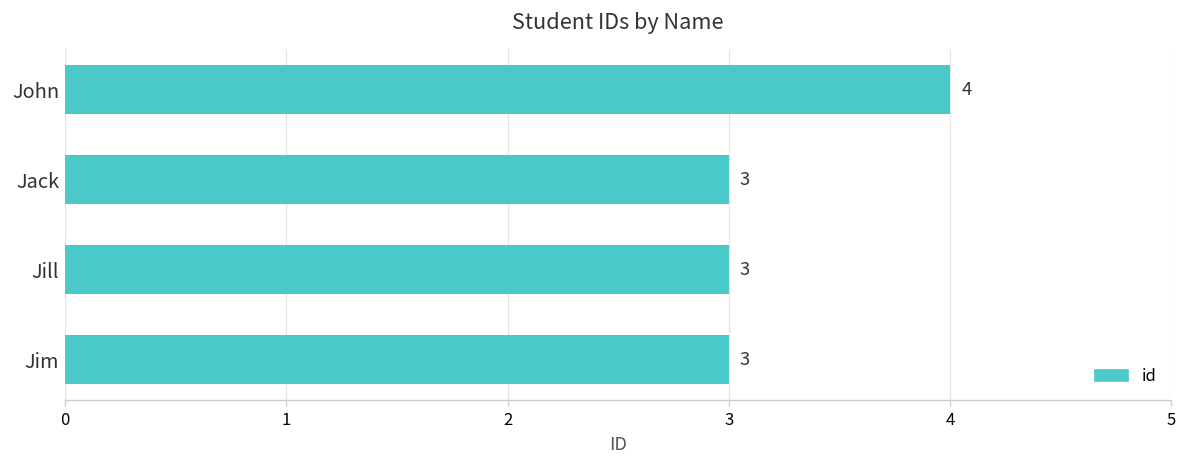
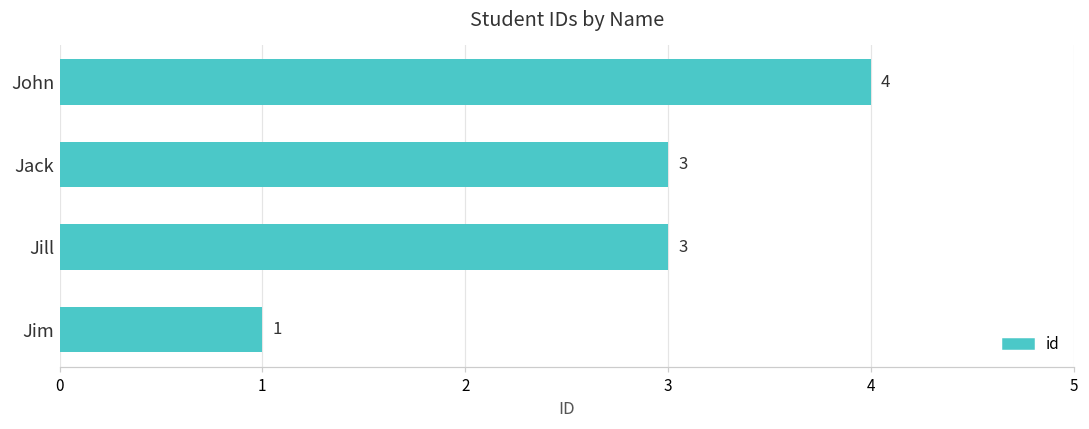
  {
    "John": 4,
    "Jack": 3,
    "Jill": 3,
-   "Jim": 3
+   "Jim": 1
  }
